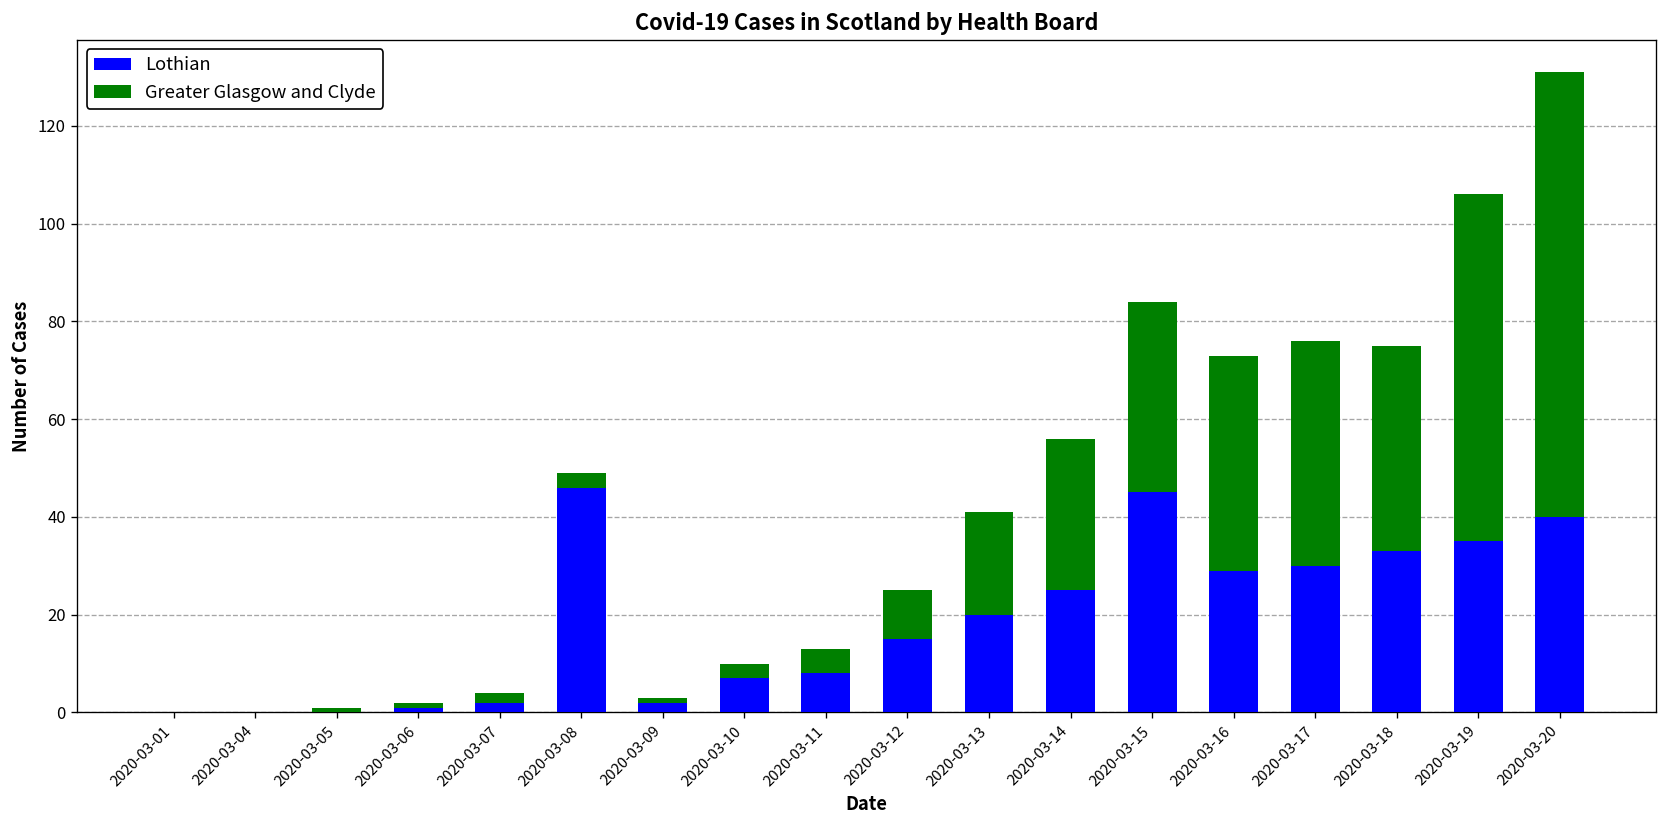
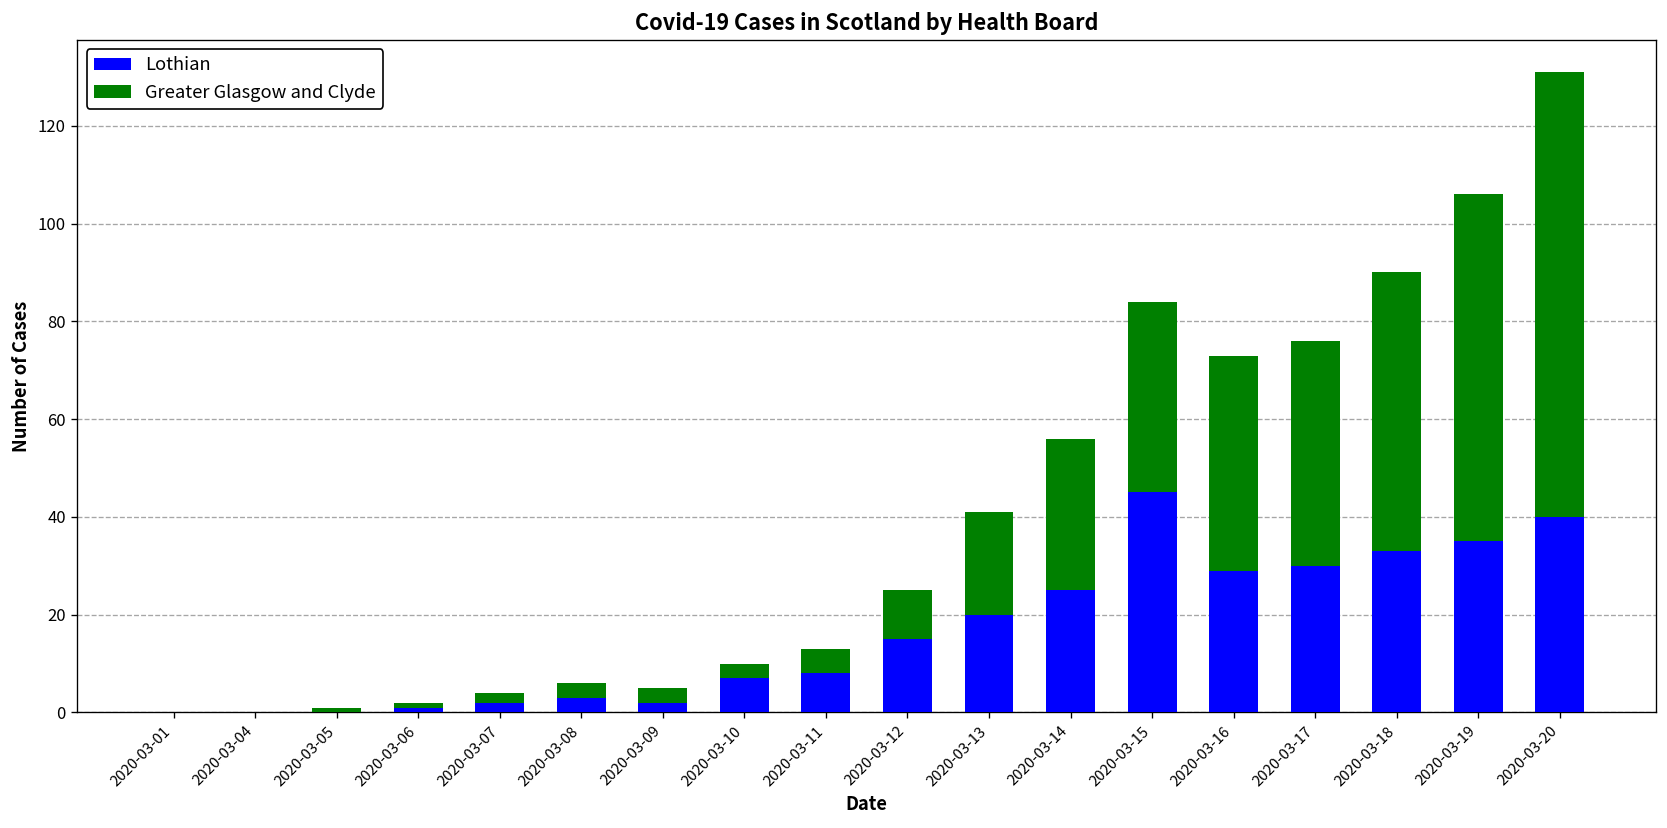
  {
    "Lothian": {
      "2020-03-01": 0,
      "2020-03-04": 0,
      "2020-03-05": 0,
      "2020-03-06": 1,
      "2020-03-07": 2,
-     "2020-03-08": 46,
+     "2020-03-08": 3,
      "2020-03-09": 2,
      "2020-03-10": 7,
      "2020-03-11": 8,
      "2020-03-12": 15,
      "2020-03-13": 20,
      "2020-03-14": 25,
      "2020-03-15": 45,
      "2020-03-16": 29,
      "2020-03-17": 30,
      "2020-03-18": 33,
      "2020-03-19": 35,
      "2020-03-20": 40
    },
    "Greater Glasgow and Clyde": {
      "2020-03-01": 0,
      "2020-03-04": 0,
      "2020-03-05": 1,
      "2020-03-06": 1,
      "2020-03-07": 2,
      "2020-03-08": 3,
-     "2020-03-09": 1,
+     "2020-03-09": 3,
      "2020-03-10": 3,
      "2020-03-11": 5,
      "2020-03-12": 10,
      "2020-03-13": 21,
      "2020-03-14": 31,
      "2020-03-15": 39,
      "2020-03-16": 44,
      "2020-03-17": 46,
-     "2020-03-18": 42,
+     "2020-03-18": 57,
      "2020-03-19": 71,
      "2020-03-20": 91
    }
  }
